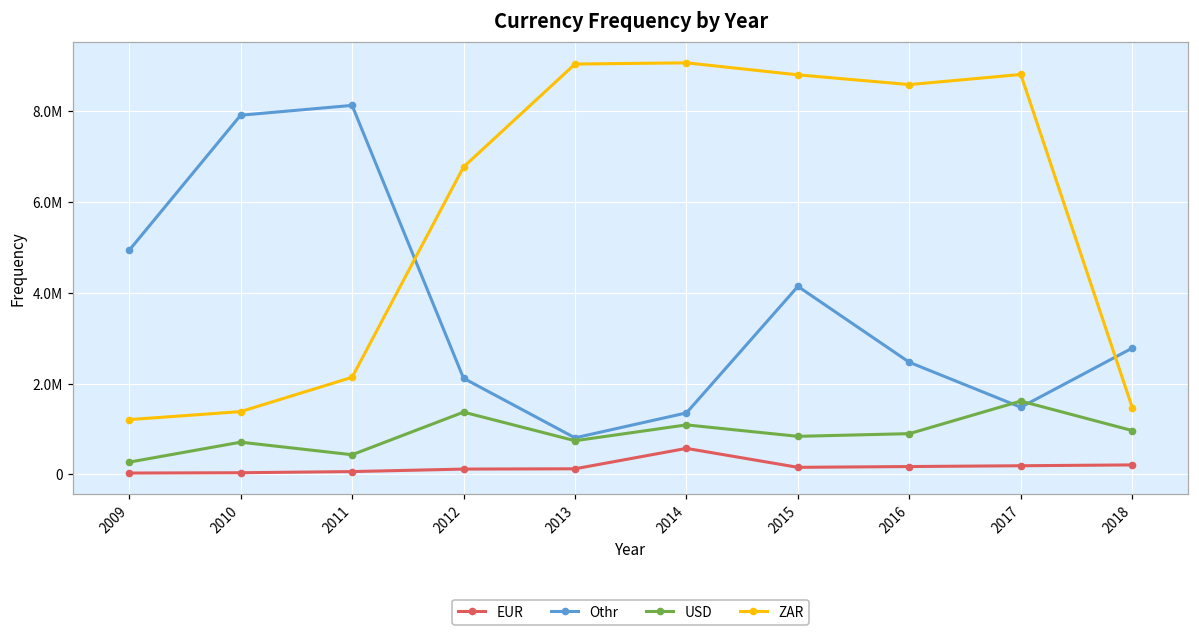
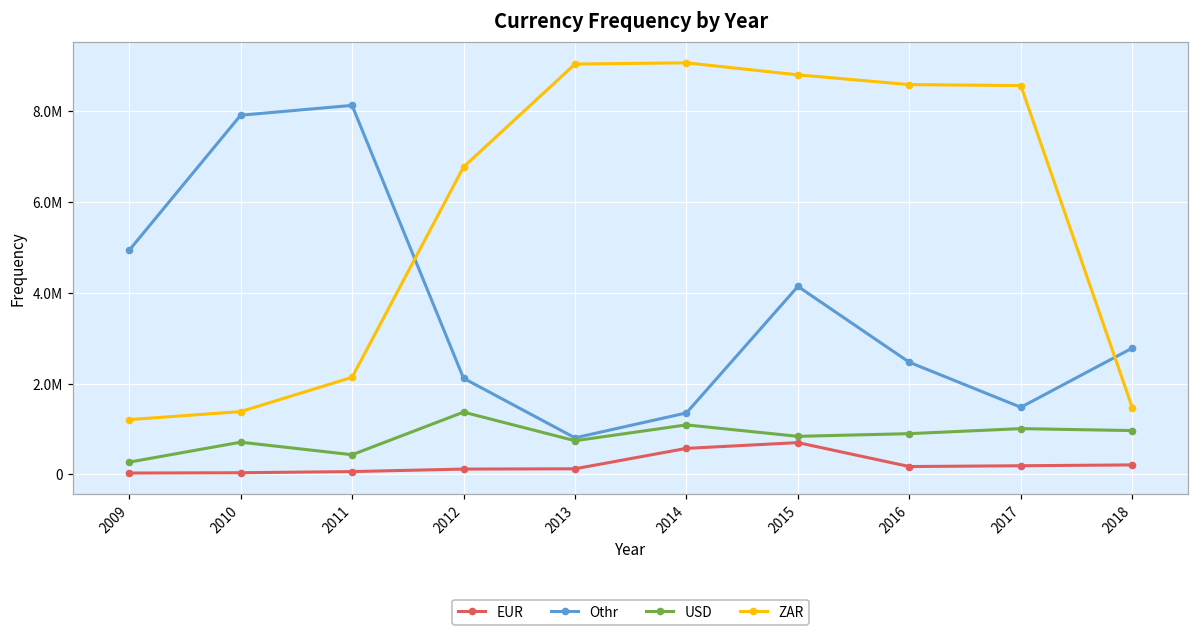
  {
    "EUR": {
      "2009": 0,
      "2010": 0,
      "2011": 100000,
      "2012": 100000,
      "2013": 100000,
      "2014": 600000,
-     "2015": 200000,
+     "2015": 700000,
      "2016": 200000,
      "2017": 200000,
      "2018": 200000
    },
    "Othr": {
      "2009": 4900000,
      "2010": 7900000,
      "2011": 8100000,
      "2012": 2100000,
      "2013": 800000,
      "2014": 1400000,
      "2015": 4100000,
      "2016": 2500000,
      "2017": 1500000,
      "2018": 2800000
    },
    "USD": {
      "2009": 300000,
      "2010": 700000,
      "2011": 400000,
      "2012": 1400000,
      "2013": 700000,
      "2014": 1100000,
      "2015": 800000,
      "2016": 900000,
-     "2017": 1600000,
+     "2017": 1000000,
      "2018": 1000000
    },
    "ZAR": {
      "2009": 1200000,
      "2010": 1400000,
      "2011": 2100000,
      "2012": 6800000,
      "2013": 9000000,
      "2014": 9100000,
      "2015": 8800000,
      "2016": 8600000,
-     "2017": 8800000,
+     "2017": 8600000,
      "2018": 1500000
    }
  }
